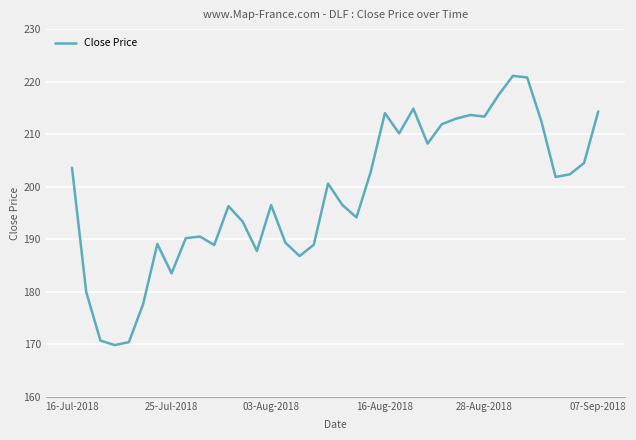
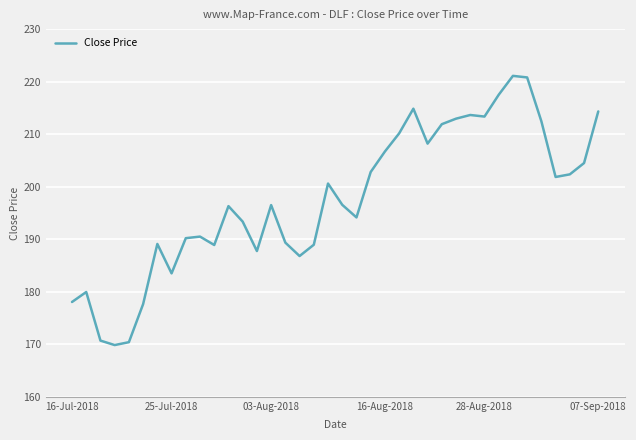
  {
-   "16-Jul-2018": 204,
+   "16-Jul-2018": 178,
    "25-Jul-2018": 184,
    "03-Aug-2018": 197,
-   "16-Aug-2018": 214,
+   "16-Aug-2018": 207,
    "28-Aug-2018": 213,
    "07-Sep-2018": 214
  }
